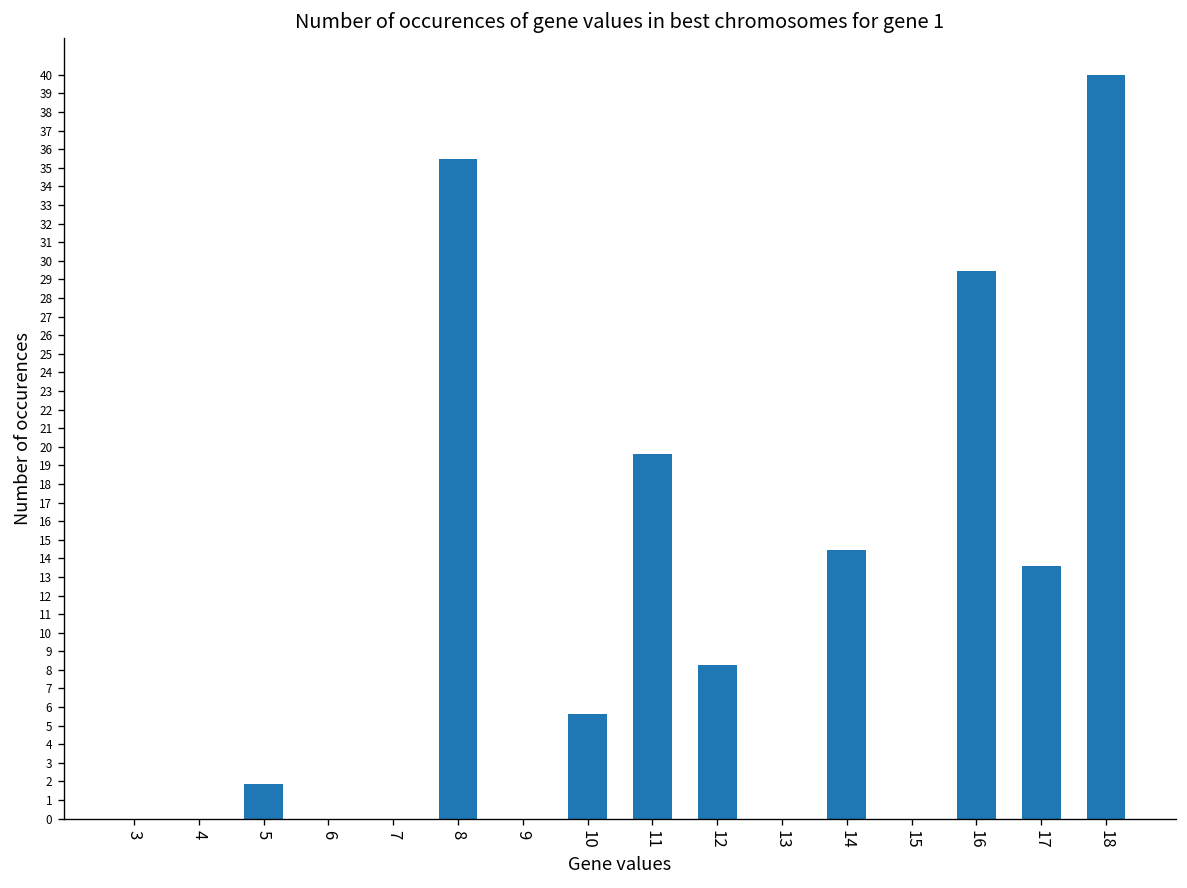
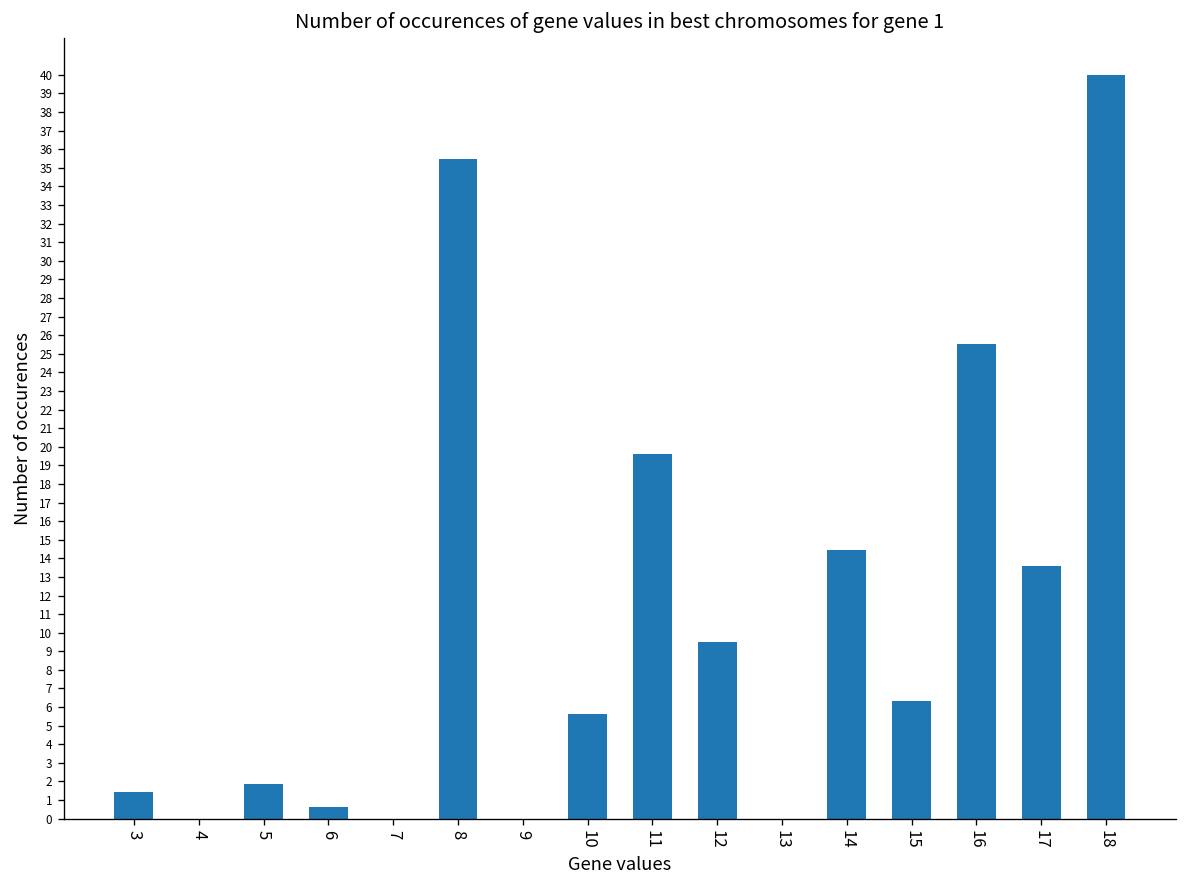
  {
-   "3": 0.0,
+   "3": 1.4,
    "5": 1.8,
-   "6": 0.0,
+   "6": 0.6,
    "7": 0.0,
    "8": 35.5,
    "9": 0.0,
    "10": 5.6,
    "11": 19.6,
-   "12": 8.2,
+   "12": 9.5,
    "13": 0.0,
    "14": 14.4,
-   "15": 0.0,
-   "16": 29.5,
+   "15": 6.3,
+   "16": 25.5,
    "17": 13.6,
    "18": 40.0
  }
